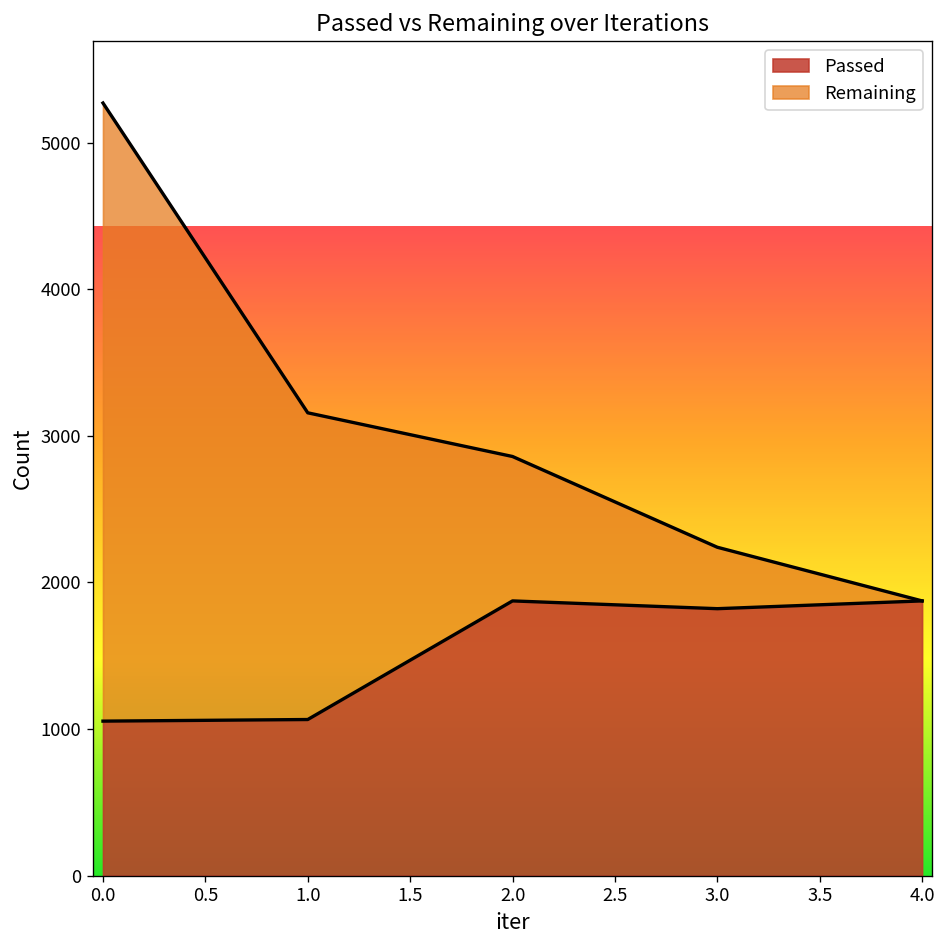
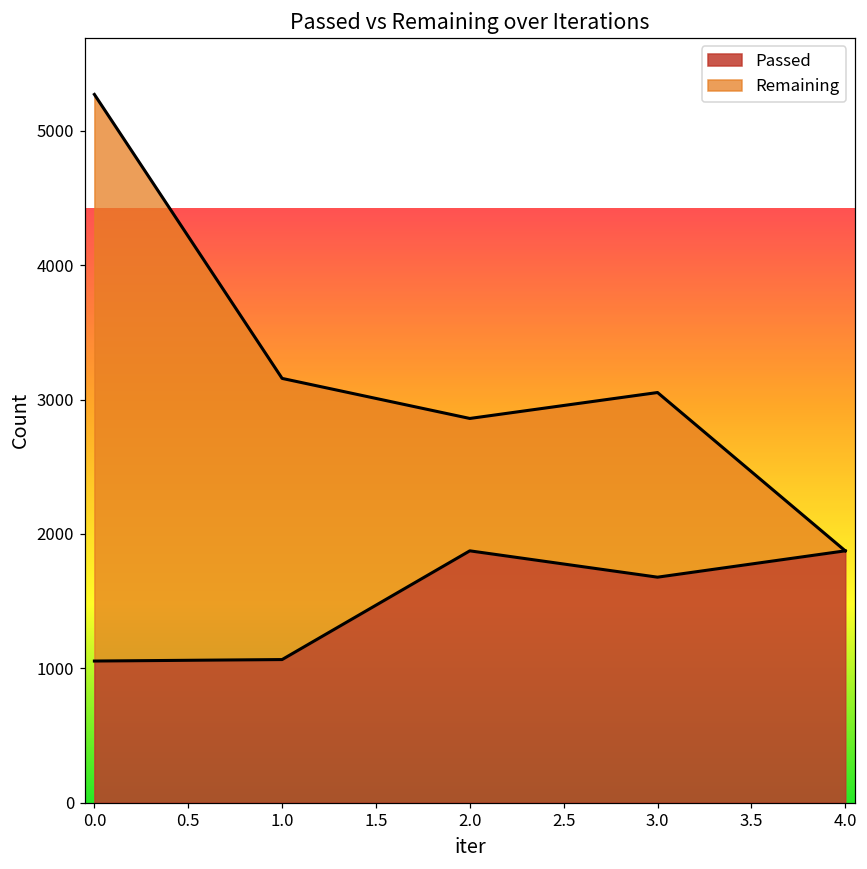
  {
    "Passed": {
      "0.0": 1050,
      "1.0": 1070,
      "2.0": 1870,
-     "3.0": 1820
+     "3.0": 1680
    },
    "Remaining": {
      "0.0": 4220,
      "1.0": 2090,
      "2.0": 990,
-     "3.0": 420
+     "3.0": 1370
    }
  }
